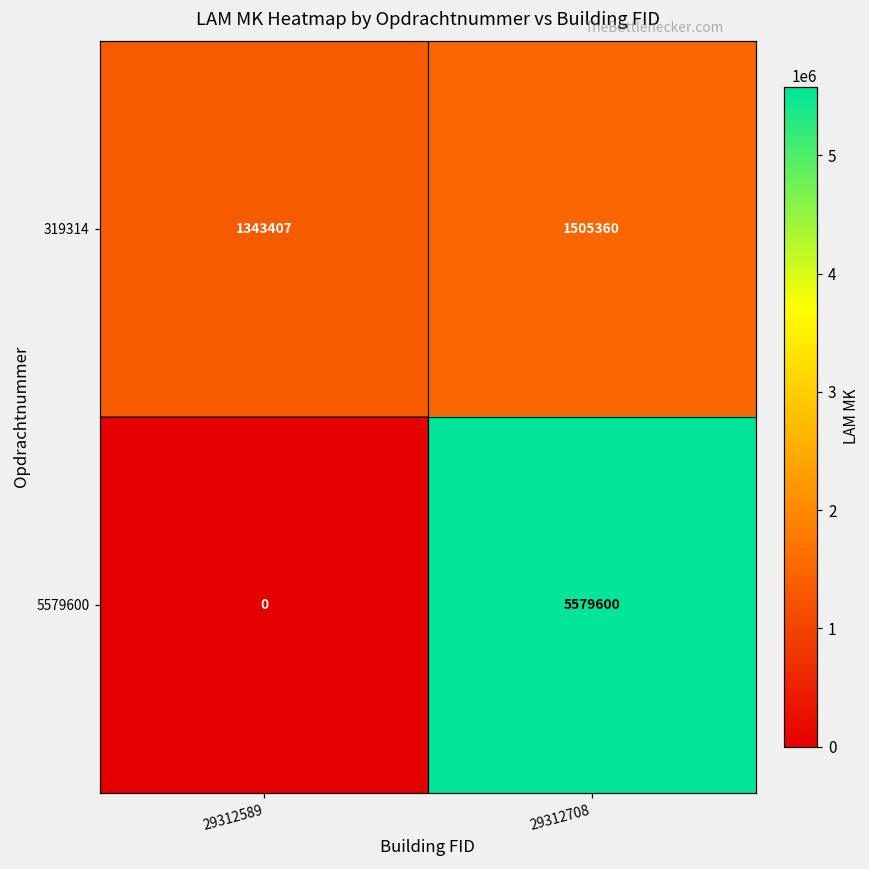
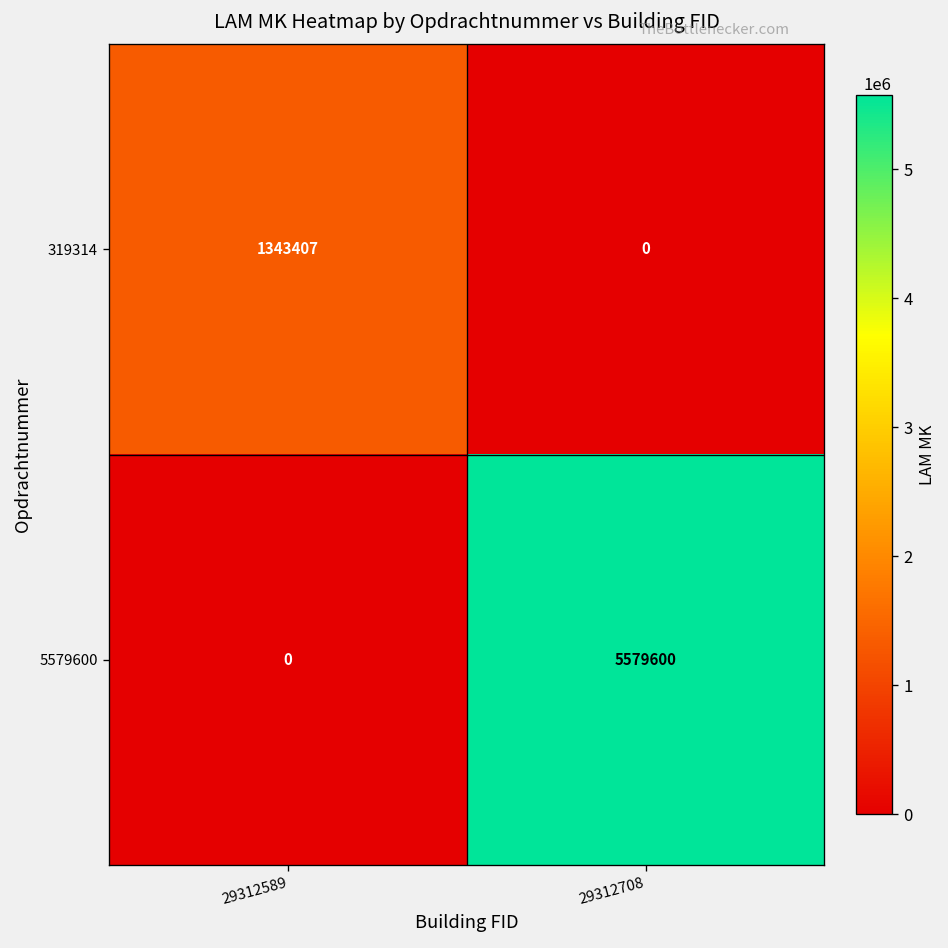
  {
    "319314": {
      "29312589": 1343407,
-     "29312708": 1505360
+     "29312708": 0
    },
    "5579600": {
      "29312589": 0,
      "29312708": 5579600
    }
  }
